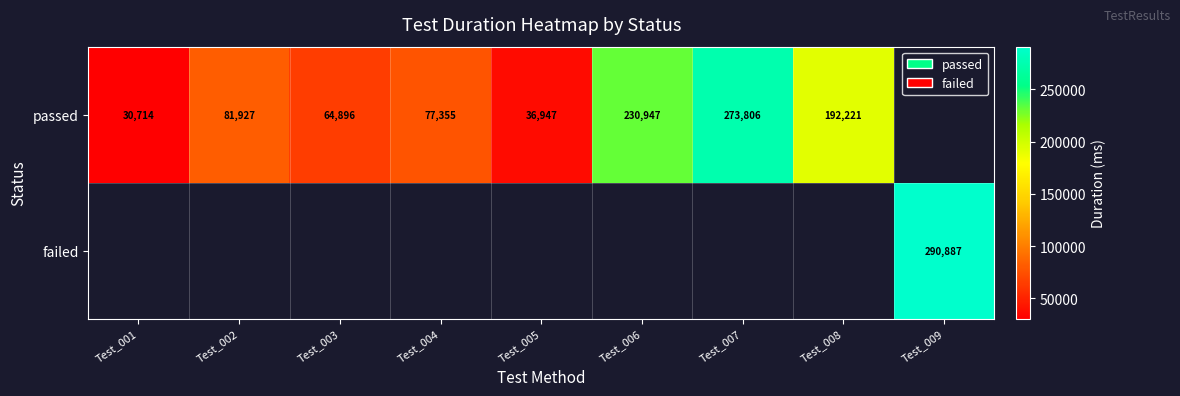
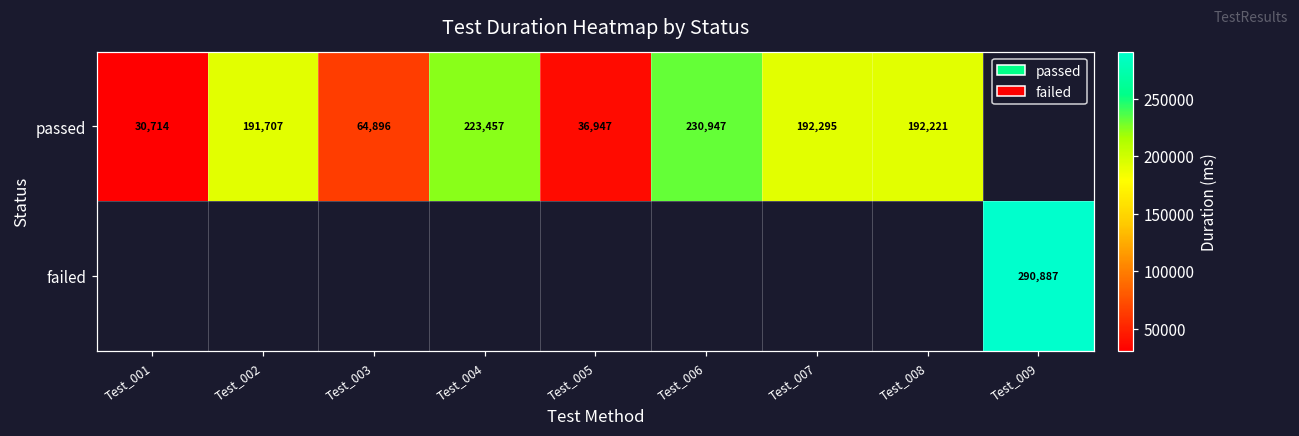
  {
    "passed": {
      "Test_001": "30,714",
-     "Test_002": "81,927",
+     "Test_002": "191,707",
      "Test_003": "64,896",
-     "Test_004": "77,355",
+     "Test_004": "223,457",
      "Test_005": "36,947",
      "Test_006": "230,947",
-     "Test_007": "273,806",
+     "Test_007": "192,295",
      "Test_008": "192,221"
    },
    "failed": {
      "Test_009": "290,887"
    }
  }
